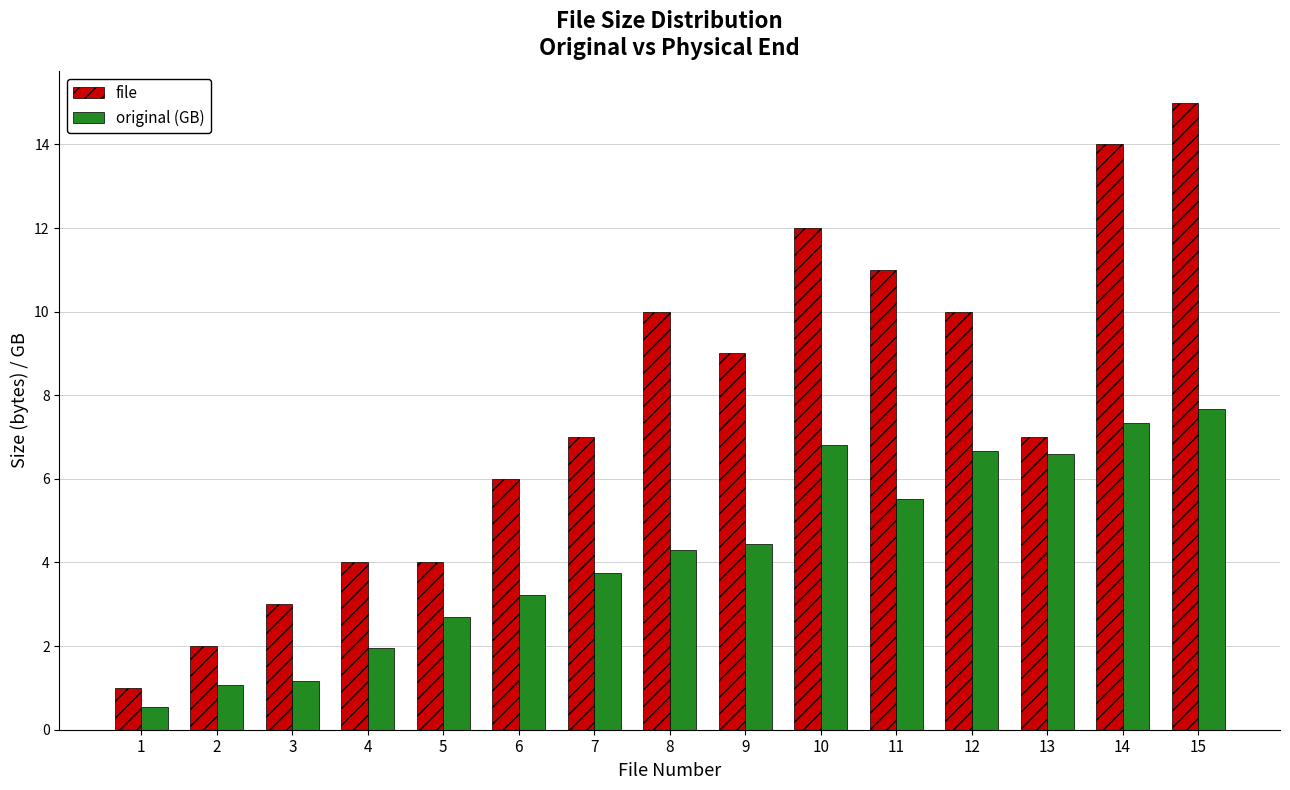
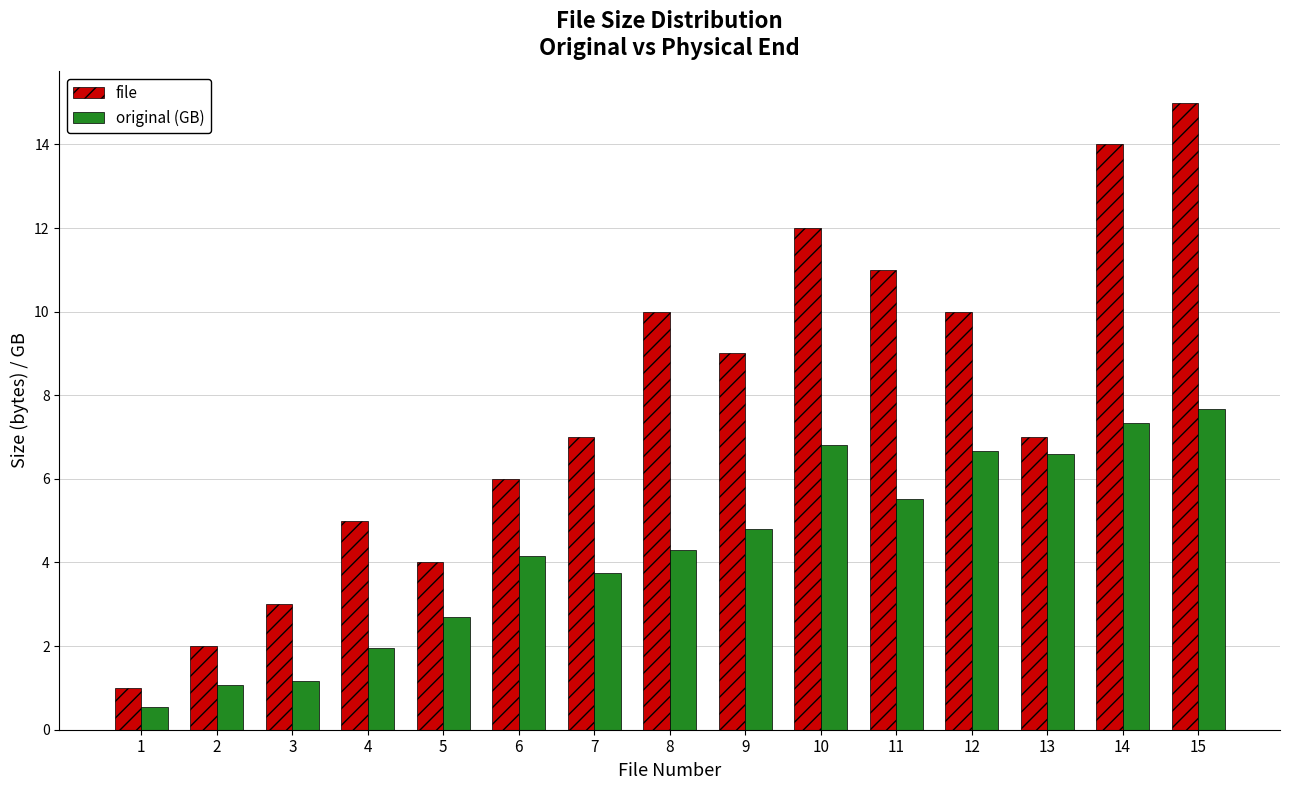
  {
    "file": {
      "1": 1,
      "2": 2,
      "3": 3,
-     "4": 4,
+     "4": 5,
      "5": 4,
      "6": 6,
      "7": 7,
      "8": 10,
      "9": 9,
      "10": 12,
      "11": 11,
      "12": 10,
      "13": 7,
      "14": 14,
      "15": 15
    },
    "original (GB)": {
      "1": 0.5,
      "2": 1.1,
      "3": 1.2,
      "4": 1.9,
      "5": 2.7,
-     "6": 3.2,
+     "6": 4.2,
      "7": 3.8,
      "8": 4.3,
-     "9": 4.4,
+     "9": 4.8,
      "10": 6.8,
      "11": 5.5,
      "12": 6.7,
      "13": 6.6,
      "14": 7.3,
      "15": 7.7
    }
  }
